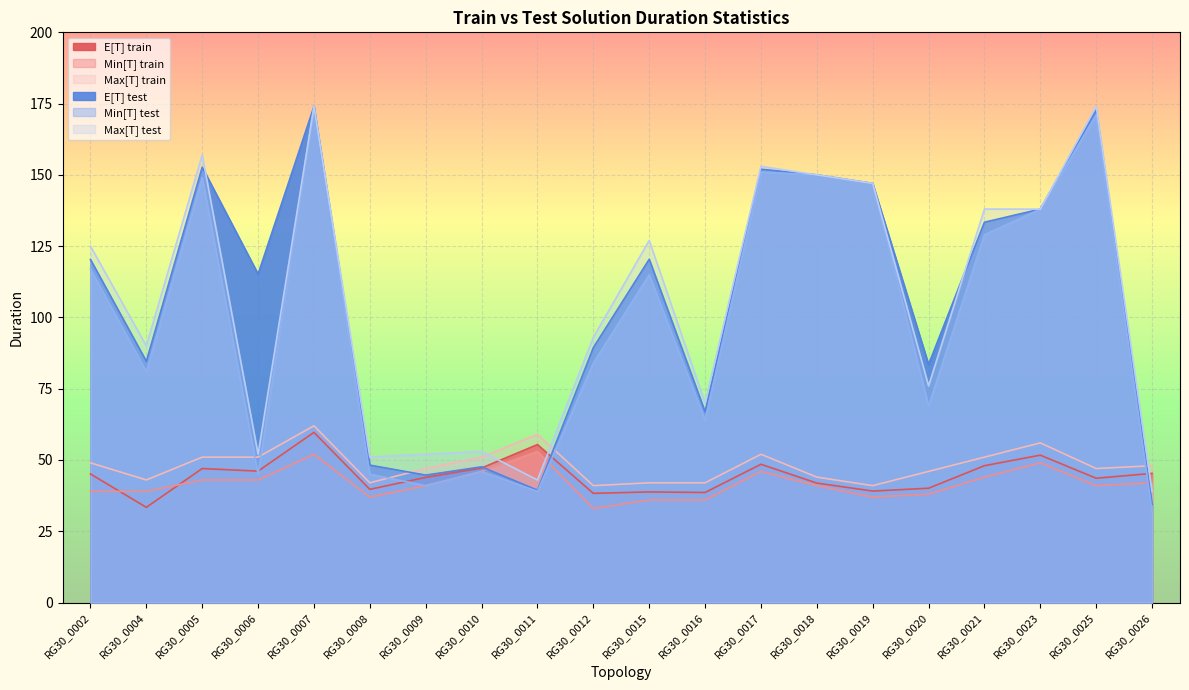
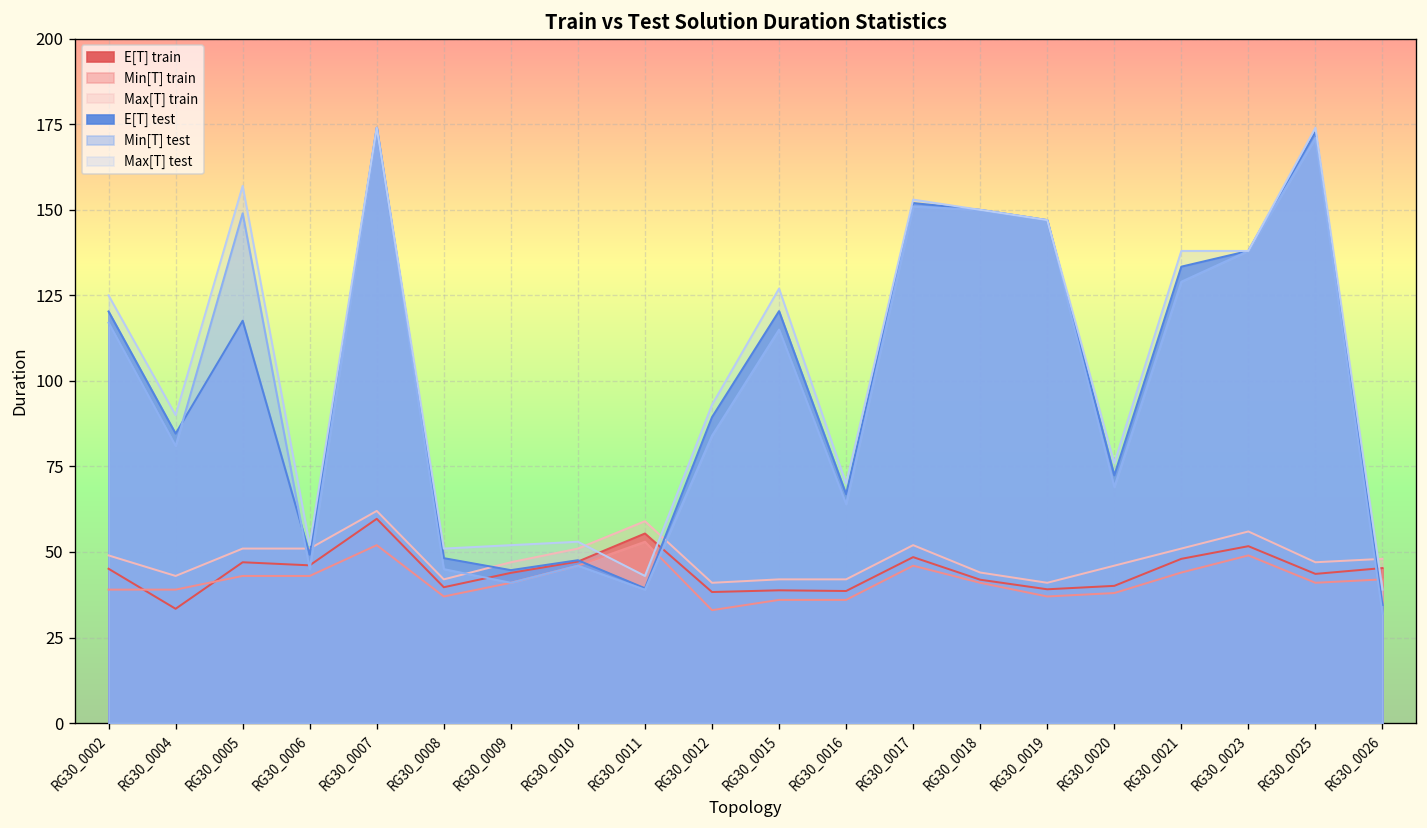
  {
    "E[T] train": {
      "RG30_0002": 45,
      "RG30_0004": 33,
      "RG30_0005": 47,
      "RG30_0006": 46,
      "RG30_0007": 60,
      "RG30_0008": 40,
      "RG30_0011": 55,
      "RG30_0012": 38,
      "RG30_0015": 39,
      "RG30_0016": 39,
      "RG30_0017": 49,
      "RG30_0018": 42,
      "RG30_0019": 39,
      "RG30_0020": 40,
      "RG30_0021": 48,
      "RG30_0023": 52,
      "RG30_0025": 44,
      "RG30_0026": 45
    },
    "Min[T] train": {
      "RG30_0002": 39,
      "RG30_0004": 39,
      "RG30_0005": 43,
      "RG30_0006": 43,
      "RG30_0007": 52,
      "RG30_0008": 37,
      "RG30_0011": 53,
      "RG30_0012": 33,
      "RG30_0015": 36,
      "RG30_0016": 36,
      "RG30_0017": 46,
      "RG30_0018": 41,
      "RG30_0019": 37,
      "RG30_0020": 38,
      "RG30_0021": 44,
      "RG30_0023": 49,
      "RG30_0025": 41,
      "RG30_0026": 42
    },
    "E[T] test": {
      "RG30_0002": 120,
      "RG30_0004": 85,
-     "RG30_0005": 153,
-     "RG30_0006": 115,
+     "RG30_0005": 118,
+     "RG30_0006": 49,
      "RG30_0008": 48,
      "RG30_0012": 89,
      "RG30_0015": 120,
      "RG30_0016": 67,
      "RG30_0017": 152,
-     "RG30_0020": 84,
+     "RG30_0020": 72,
      "RG30_0021": 133,
      "RG30_0025": 173,
      "RG30_0026": 35
    }
  }
